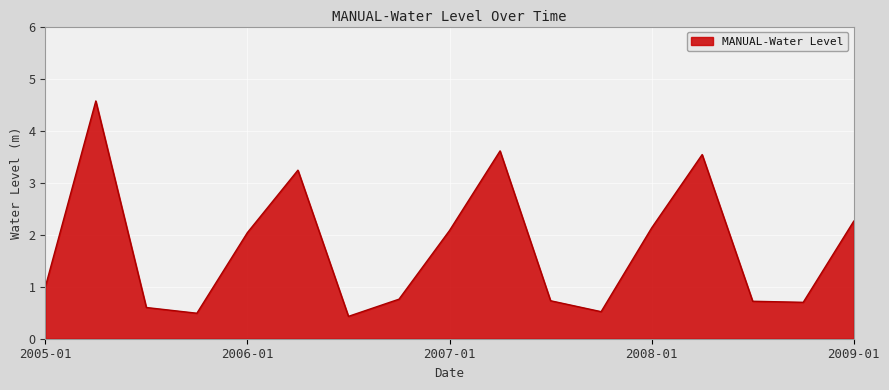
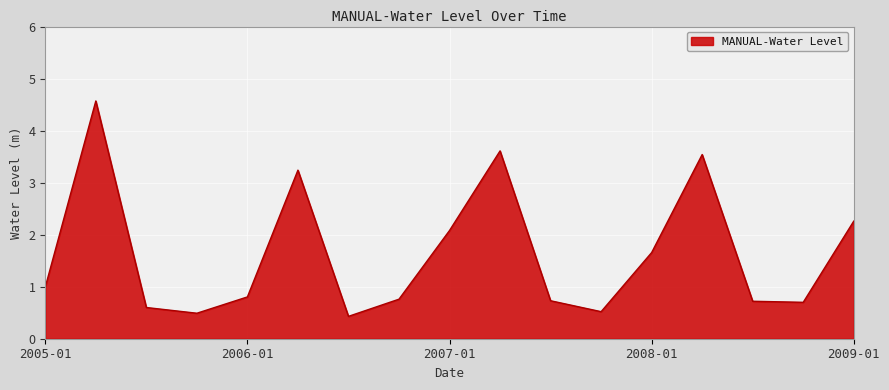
  {
    "2005-01": 1.0,
-   "2006-01": 2.0,
+   "2006-01": 0.8,
    "2007-01": 2.1,
-   "2008-01": 2.1,
+   "2008-01": 1.7,
    "2009-01": 2.3
  }
